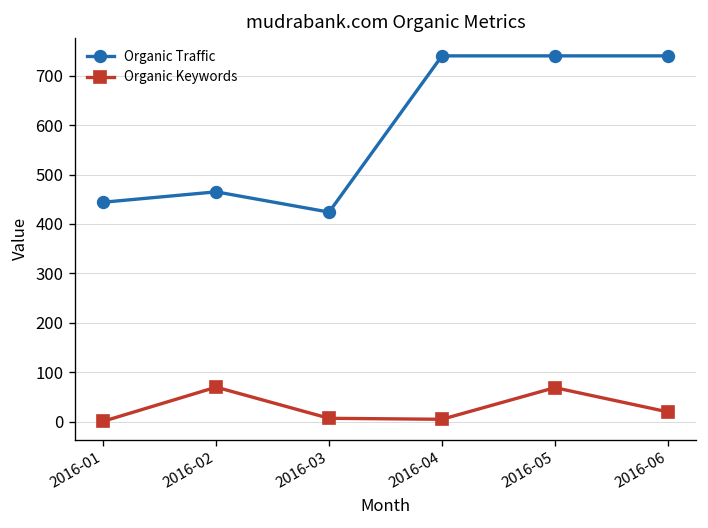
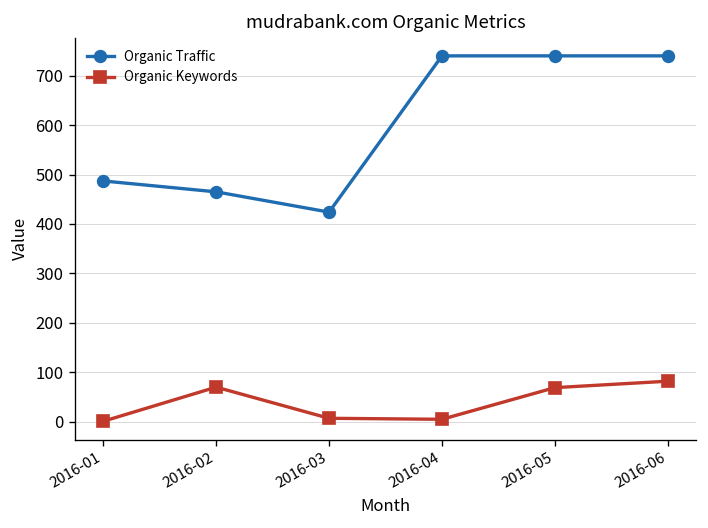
  {
    "Organic Traffic": {
-     "2016-01": 440,
+     "2016-01": 490,
      "2016-02": 470,
      "2016-03": 420,
      "2016-04": 740,
      "2016-05": 740,
      "2016-06": 740
    },
    "Organic Keywords": {
      "2016-01": 0,
      "2016-02": 70,
      "2016-03": 10,
      "2016-04": 10,
      "2016-05": 70,
-     "2016-06": 20
+     "2016-06": 80
    }
  }
